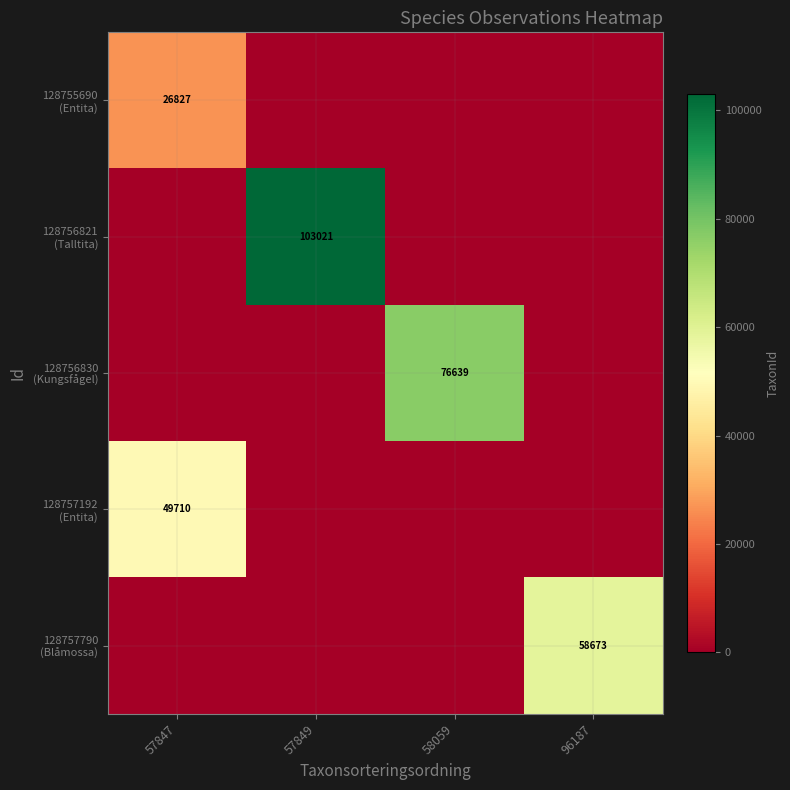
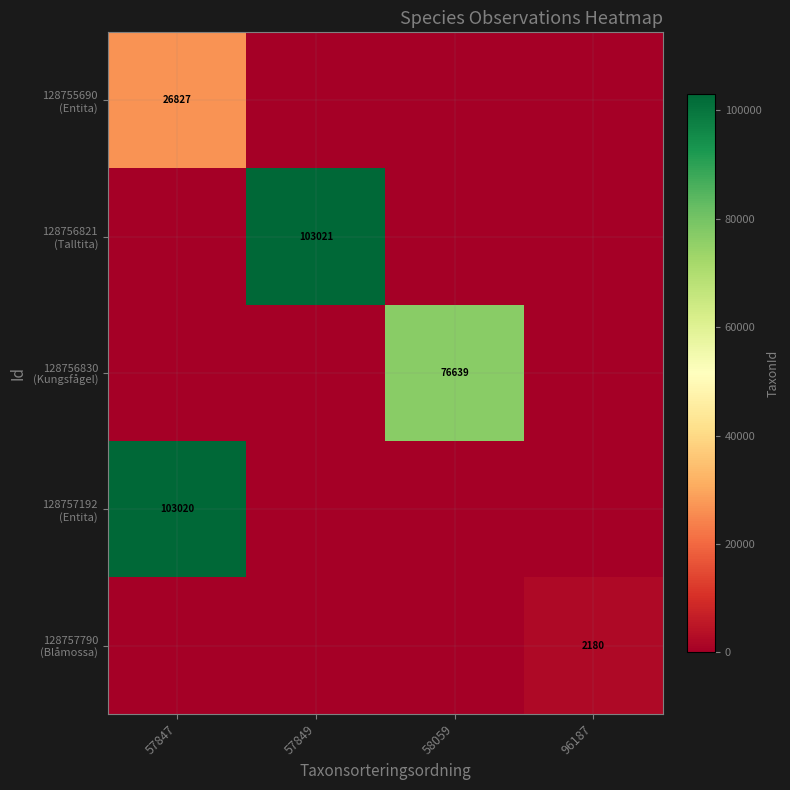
  {
    "128755690 (Entita)": {
      "57847": 26827
    },
    "128756821 (Talltita)": {
      "57849": 103021
    },
    "128756830 (Kungsfågel)": {
      "58059": 76639
    },
    "128757192 (Entita)": {
-     "57847": 49710
+     "57847": 103020
    },
    "128757790 (Blåmossa)": {
-     "96187": 58673
+     "96187": 2180
    }
  }
